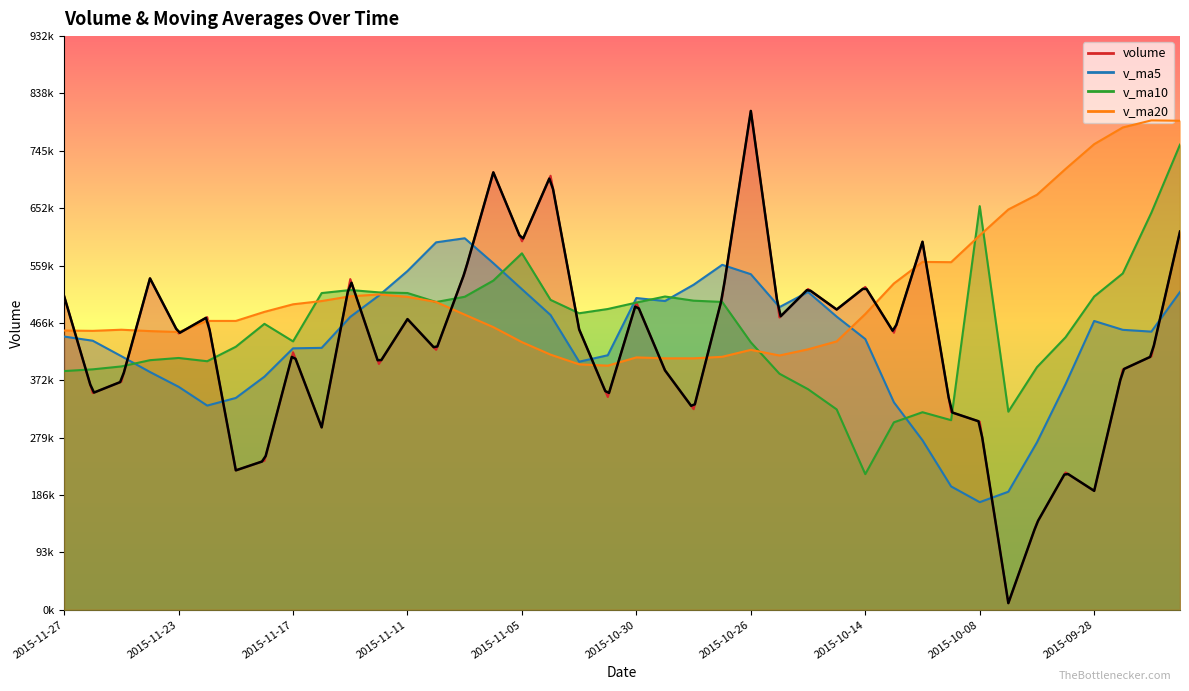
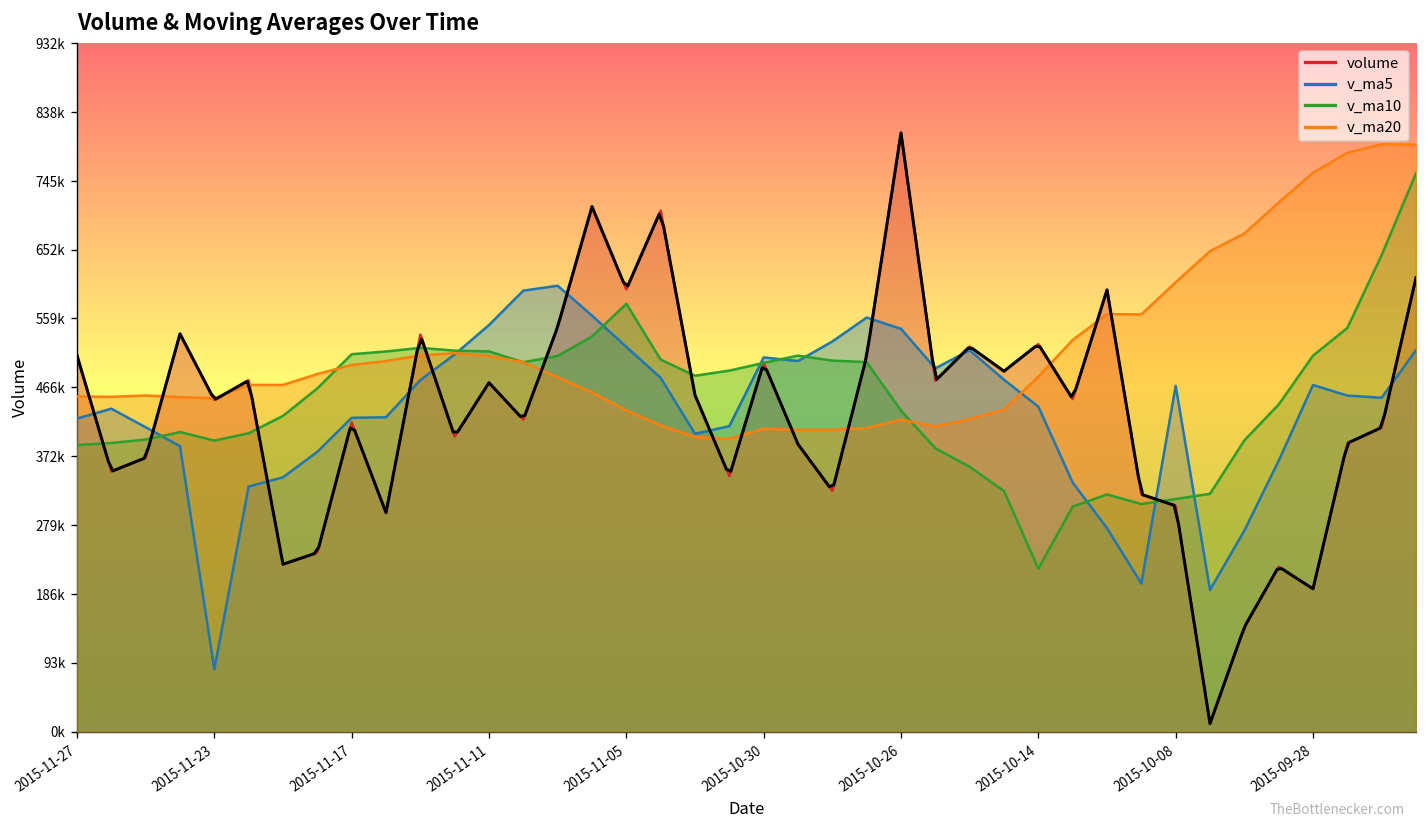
  {
    "v_ma5": {
-     "2015-11-27": 440000,
-     "2015-11-23": 360000,
+     "2015-11-27": 420000,
+     "2015-11-23": 80000,
      "2015-11-17": 420000,
      "2015-11-11": 550000,
      "2015-11-05": 520000,
      "2015-10-30": 510000,
      "2015-10-26": 550000,
      "2015-10-14": 440000,
-     "2015-10-08": 170000,
+     "2015-10-08": 470000,
      "2015-09-28": 470000
    },
    "v_ma10": {
      "2015-11-27": 390000,
-     "2015-11-23": 410000,
-     "2015-11-17": 440000,
+     "2015-11-23": 390000,
+     "2015-11-17": 510000,
      "2015-11-11": 510000,
      "2015-11-05": 580000,
      "2015-10-26": 430000,
      "2015-10-14": 220000,
-     "2015-10-08": 660000,
+     "2015-10-08": 310000,
      "2015-09-28": 510000
    }
  }
